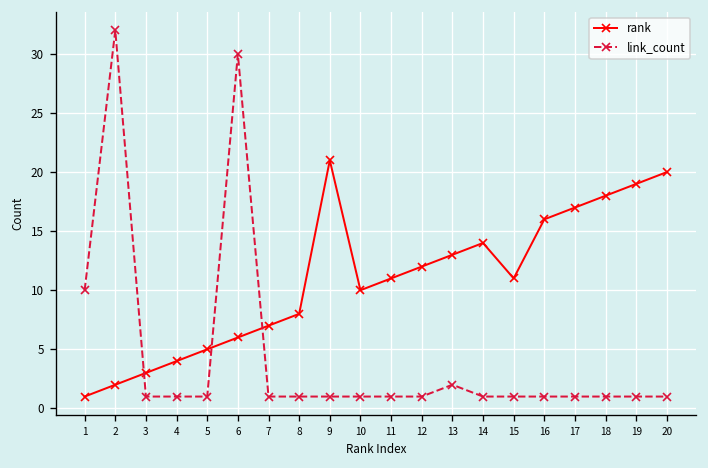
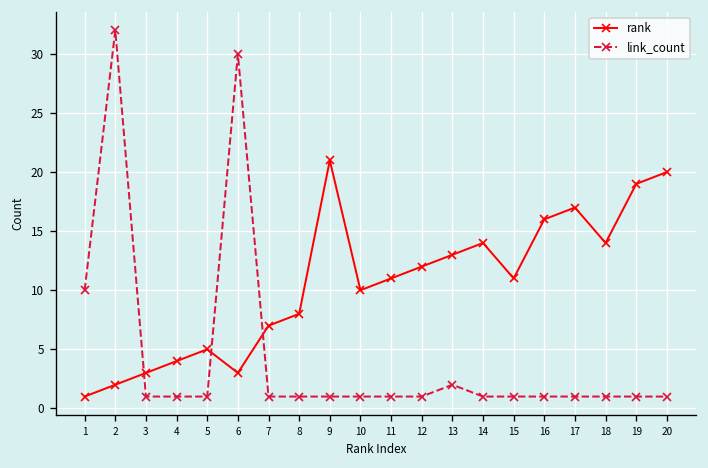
  {
    "rank": {
      "1": 1,
      "2": 2,
      "3": 3,
      "4": 4,
      "5": 5,
-     "6": 6,
+     "6": 3,
      "7": 7,
      "8": 8,
      "9": 21,
      "10": 10,
      "11": 11,
      "12": 12,
      "13": 13,
      "14": 14,
      "15": 11,
      "16": 16,
      "17": 17,
-     "18": 18,
+     "18": 14,
      "19": 19,
      "20": 20
    },
    "link_count": {
      "1": 10,
      "2": 32,
      "3": 1,
      "4": 1,
      "5": 1,
      "6": 30,
      "7": 1,
      "8": 1,
      "9": 1,
      "10": 1,
      "11": 1,
      "12": 1,
      "13": 2,
      "14": 1,
      "15": 1,
      "16": 1,
      "17": 1,
      "18": 1,
      "19": 1,
      "20": 1
    }
  }
